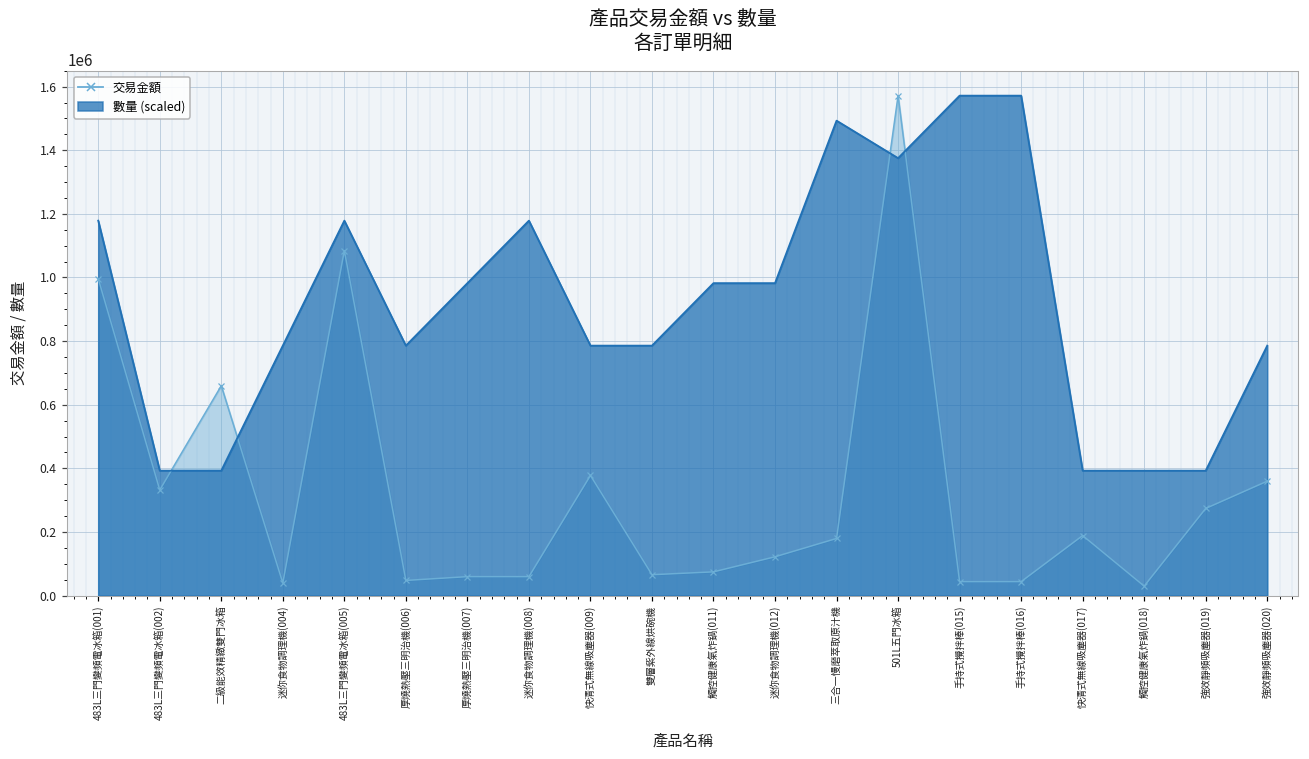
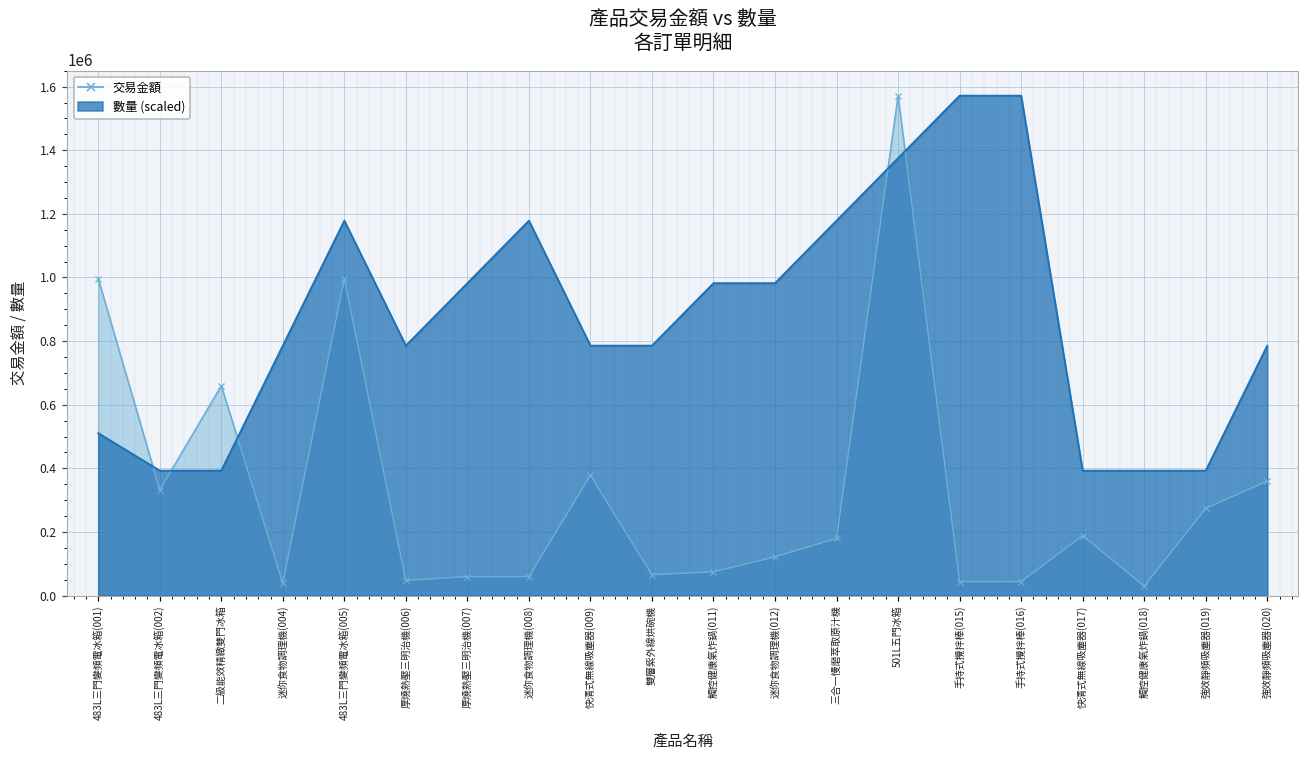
  {
    "交易金額": {
      "483L三門變頻電冰箱(001)": 1000000,
      "483L三門變頻電冰箱(002)": 330000,
      "二級能效精緻雙門冰箱": 660000,
      "迷你食物調理機(004)": 40000,
-     "483L三門變頻電冰箱(005)": 1080000,
+     "483L三門變頻電冰箱(005)": 1000000,
      "厚燒熱壓三明治機(006)": 50000,
      "厚燒熱壓三明治機(007)": 60000,
      "迷你食物調理機(008)": 60000,
      "快清式無線吸塵器(009)": 380000,
      "雙層紫外線烘碗機": 70000,
      "觸控健康氣炸鍋(011)": 70000,
      "迷你食物調理機(012)": 120000,
      "三合一慢磨萃取原汁機": 180000,
      "501L五門冰箱": 1570000,
      "手持式攪拌棒(015)": 40000,
      "手持式攪拌棒(016)": 40000,
      "快清式無線吸塵器(017)": 190000,
      "觸控健康氣炸鍋(018)": 30000,
      "強效靜頻吸塵器(019)": 270000,
      "強效靜頻吸塵器(020)": 360000
    },
    "數量 (scaled)": {
-     "483L三門變頻電冰箱(001)": 1180000,
+     "483L三門變頻電冰箱(001)": 510000,
      "483L三門變頻電冰箱(002)": 390000,
      "二級能效精緻雙門冰箱": 390000,
      "迷你食物調理機(004)": 790000,
      "483L三門變頻電冰箱(005)": 1180000,
      "厚燒熱壓三明治機(006)": 790000,
      "厚燒熱壓三明治機(007)": 980000,
      "迷你食物調理機(008)": 1180000,
      "快清式無線吸塵器(009)": 790000,
      "雙層紫外線烘碗機": 790000,
      "觸控健康氣炸鍋(011)": 980000,
      "迷你食物調理機(012)": 980000,
-     "三合一慢磨萃取原汁機": 1490000,
+     "三合一慢磨萃取原汁機": 1180000,
      "501L五門冰箱": 1380000,
      "手持式攪拌棒(015)": 1570000,
      "手持式攪拌棒(016)": 1570000,
      "快清式無線吸塵器(017)": 390000,
      "觸控健康氣炸鍋(018)": 390000,
      "強效靜頻吸塵器(019)": 390000,
      "強效靜頻吸塵器(020)": 790000
    }
  }
